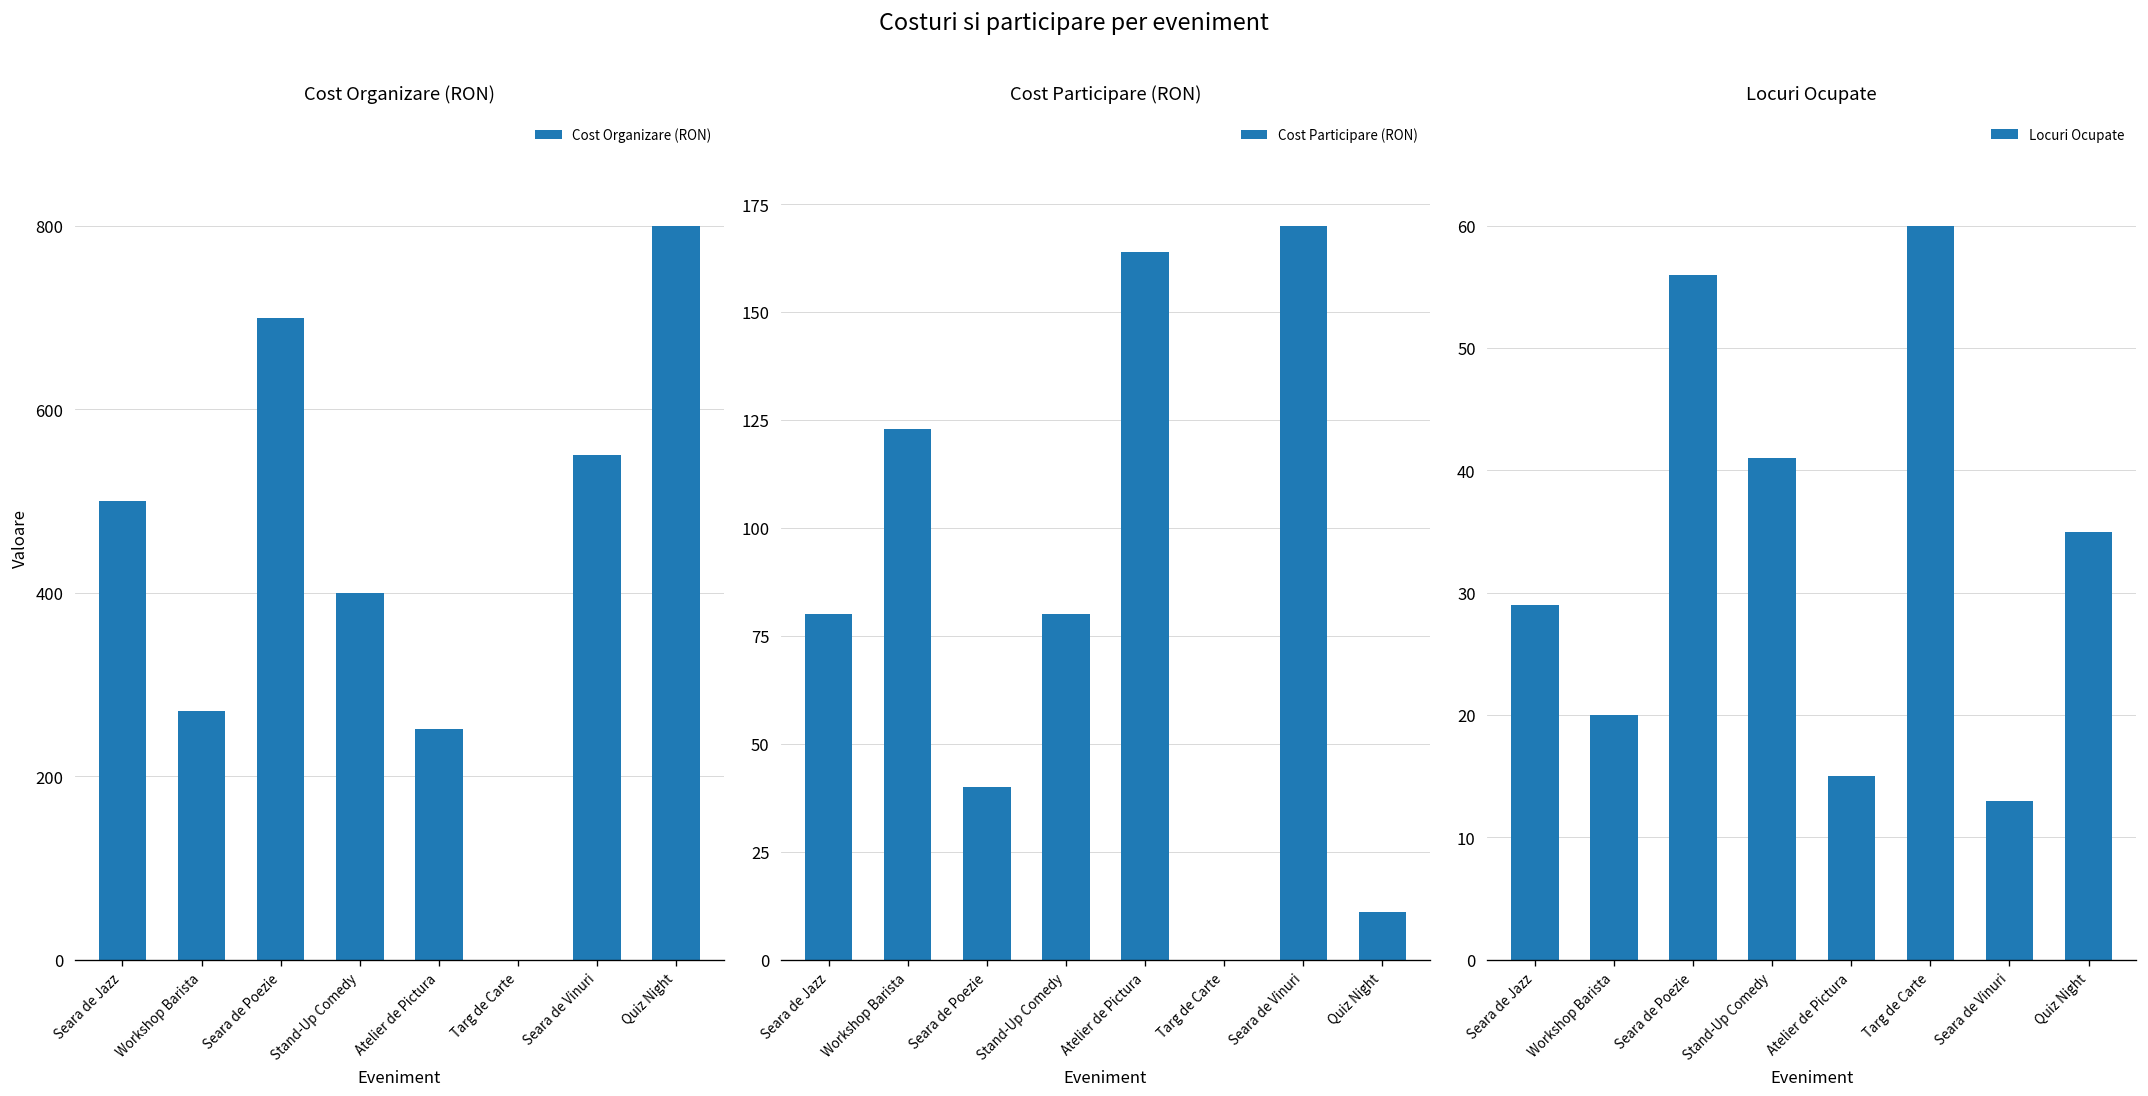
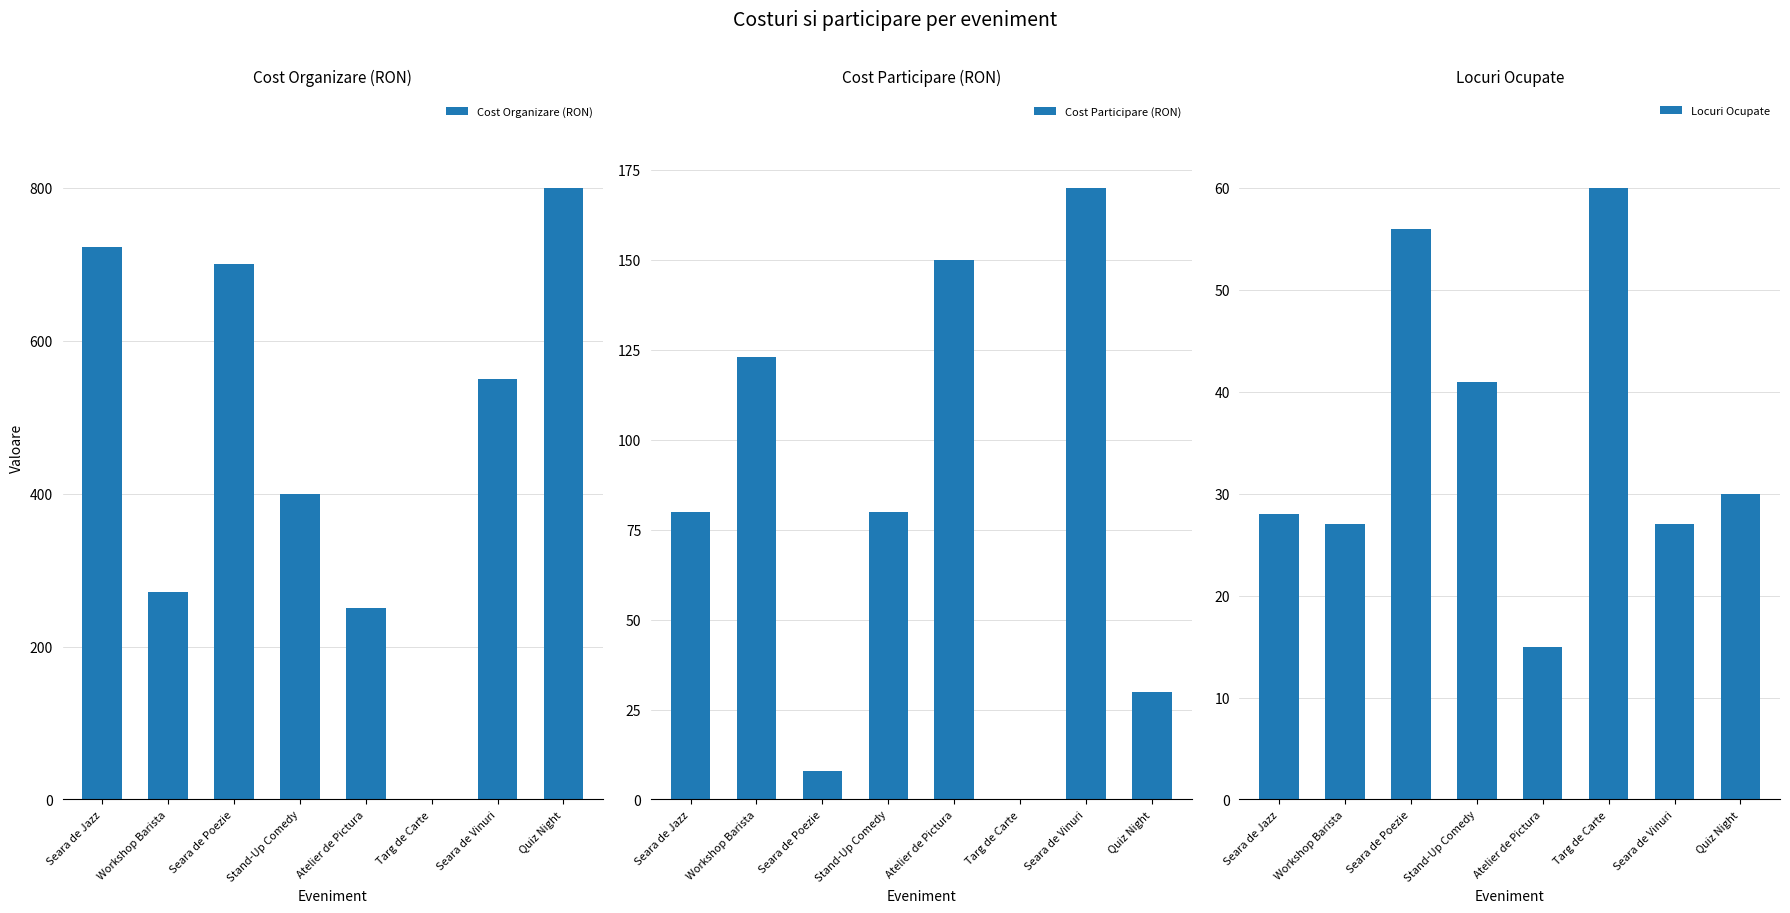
  {
    "Cost Organizare (RON)": {
-     "Seara de Jazz": 500,
+     "Seara de Jazz": 720,
      "Workshop Barista": 270,
      "Seara de Poezie": 700,
      "Stand-Up Comedy": 400,
      "Atelier de Pictura": 250,
      "Targ de Carte": 0,
      "Seara de Vinuri": 550,
      "Quiz Night": 800
    },
    "Cost Participare (RON)": {
      "Seara de Jazz": 80,
      "Workshop Barista": 123,
-     "Seara de Poezie": 40,
+     "Seara de Poezie": 8,
      "Stand-Up Comedy": 80,
-     "Atelier de Pictura": 164,
+     "Atelier de Pictura": 150,
      "Targ de Carte": 0,
      "Seara de Vinuri": 170,
-     "Quiz Night": 11
+     "Quiz Night": 30
    },
    "Locuri Ocupate": {
-     "Seara de Jazz": 29,
-     "Workshop Barista": 20,
+     "Seara de Jazz": 28,
+     "Workshop Barista": 27,
      "Seara de Poezie": 56,
      "Stand-Up Comedy": 41,
      "Atelier de Pictura": 15,
      "Targ de Carte": 60,
-     "Seara de Vinuri": 13,
-     "Quiz Night": 35
+     "Seara de Vinuri": 27,
+     "Quiz Night": 30
    }
  }
